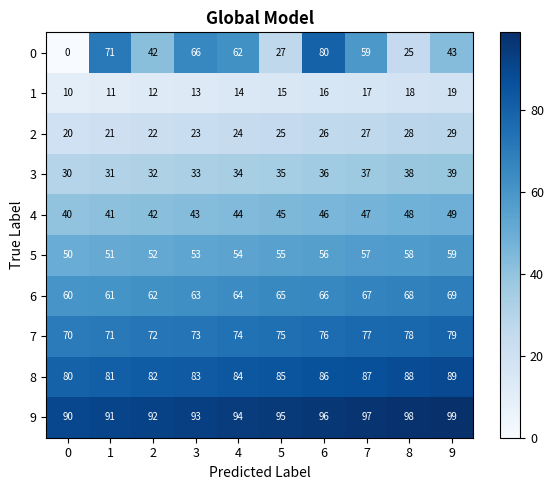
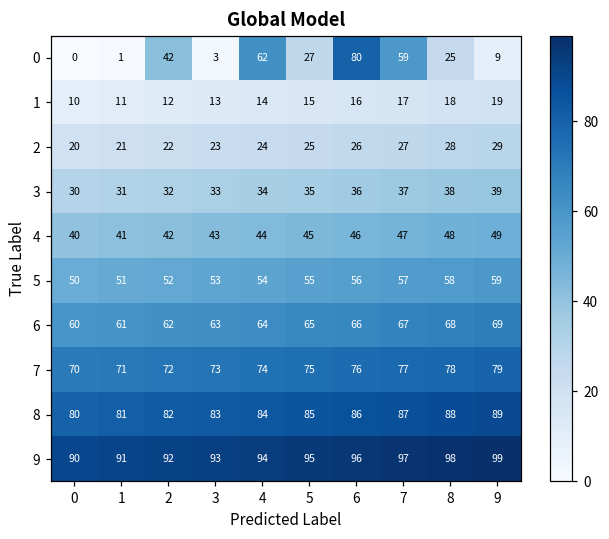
  {
    "0": {
      "0": 0,
-     "1": 71,
+     "1": 1,
      "2": 42,
-     "3": 66,
+     "3": 3,
      "4": 62,
      "5": 27,
      "6": 80,
      "7": 59,
      "8": 25,
-     "9": 43
+     "9": 9
    },
    "1": {
      "0": 10,
      "1": 11,
      "2": 12,
      "3": 13,
      "4": 14,
      "5": 15,
      "6": 16,
      "7": 17,
      "8": 18,
      "9": 19
    },
    "2": {
      "0": 20,
      "1": 21,
      "2": 22,
      "3": 23,
      "4": 24,
      "5": 25,
      "6": 26,
      "7": 27,
      "8": 28,
      "9": 29
    },
    "3": {
      "0": 30,
      "1": 31,
      "2": 32,
      "3": 33,
      "4": 34,
      "5": 35,
      "6": 36,
      "7": 37,
      "8": 38,
      "9": 39
    },
    "4": {
      "0": 40,
      "1": 41,
      "2": 42,
      "3": 43,
      "4": 44,
      "5": 45,
      "6": 46,
      "7": 47,
      "8": 48,
      "9": 49
    },
    "5": {
      "0": 50,
      "1": 51,
      "2": 52,
      "3": 53,
      "4": 54,
      "5": 55,
      "6": 56,
      "7": 57,
      "8": 58,
      "9": 59
    },
    "6": {
      "0": 60,
      "1": 61,
      "2": 62,
      "3": 63,
      "4": 64,
      "5": 65,
      "6": 66,
      "7": 67,
      "8": 68,
      "9": 69
    },
    "7": {
      "0": 70,
      "1": 71,
      "2": 72,
      "3": 73,
      "4": 74,
      "5": 75,
      "6": 76,
      "7": 77,
      "8": 78,
      "9": 79
    },
    "8": {
      "0": 80,
      "1": 81,
      "2": 82,
      "3": 83,
      "4": 84,
      "5": 85,
      "6": 86,
      "7": 87,
      "8": 88,
      "9": 89
    },
    "9": {
      "0": 90,
      "1": 91,
      "2": 92,
      "3": 93,
      "4": 94,
      "5": 95,
      "6": 96,
      "7": 97,
      "8": 98,
      "9": 99
    }
  }
